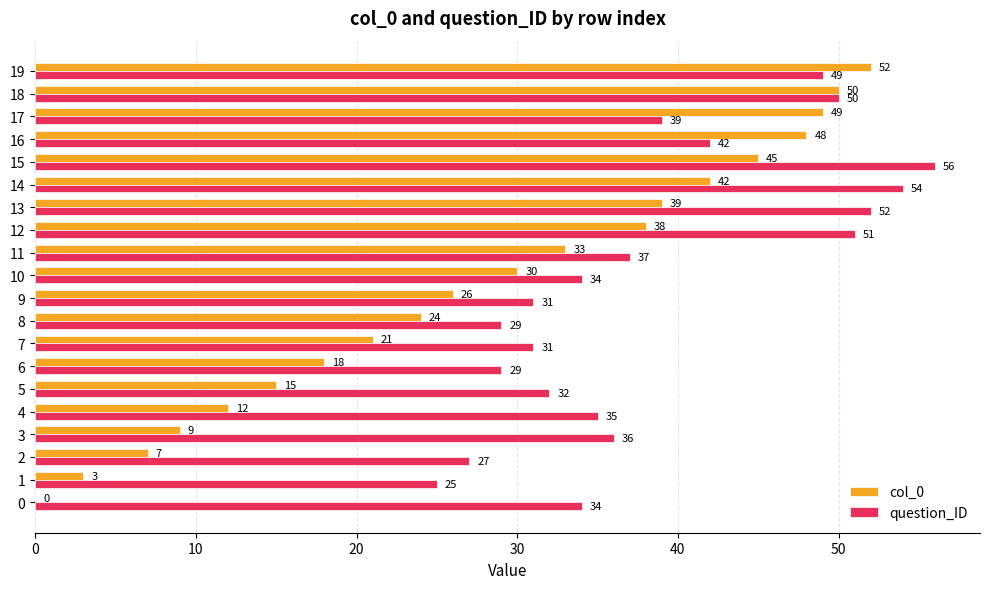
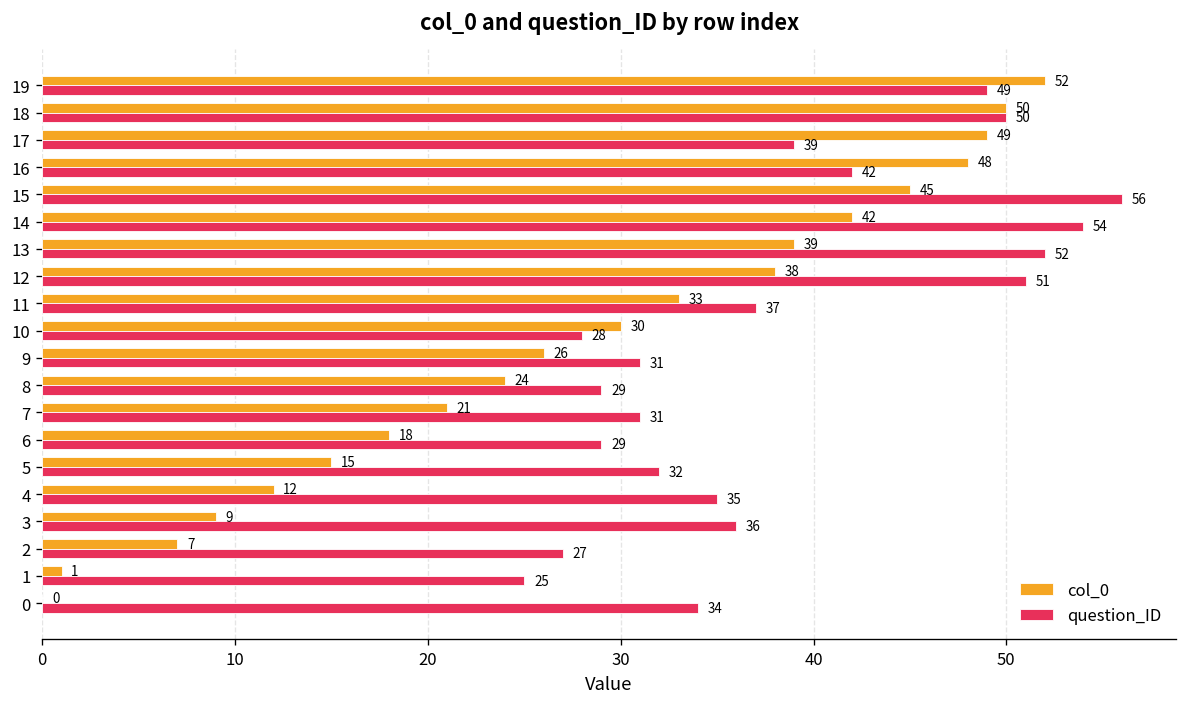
  {
    "col_0": {
      "19": 52,
      "17": 49,
      "16": 48,
      "15": 45,
      "14": 42,
      "13": 39,
      "12": 38,
      "11": 33,
      "10": 30,
      "9": 26,
      "8": 24,
      "7": 21,
      "6": 18,
      "5": 15,
      "4": 12,
      "3": 9,
      "2": 7,
-     "1": 3,
+     "1": 1,
      "0": 0
    },
    "question_ID": {
      "19": 49,
      "17": 39,
      "16": 42,
      "15": 56,
      "14": 54,
      "13": 52,
      "12": 51,
      "11": 37,
-     "10": 34,
+     "10": 28,
      "9": 31,
      "8": 29,
      "7": 31,
      "6": 29,
      "5": 32,
      "4": 35,
      "3": 36,
      "2": 27,
      "1": 25,
      "0": 34
    }
  }
